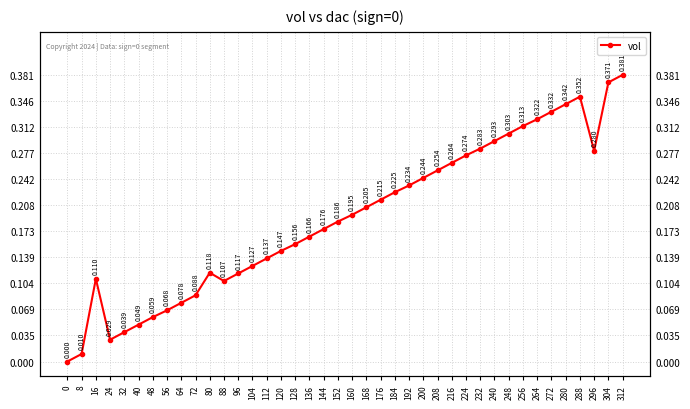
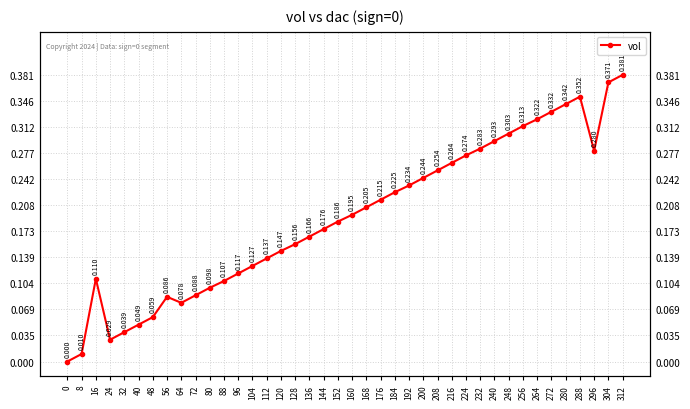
  {
    "0": 0.000,
    "8": 0.010,
    "16": 0.110,
    "24": 0.029,
    "32": 0.039,
    "40": 0.049,
    "48": 0.059,
-   "56": 0.068,
+   "56": 0.086,
    "64": 0.078,
    "72": 0.088,
-   "80": 0.118,
+   "80": 0.098,
    "88": 0.107,
    "96": 0.117,
    "104": 0.127,
    "112": 0.137,
    "120": 0.147,
    "128": 0.156,
    "136": 0.166,
    "144": 0.176,
    "152": 0.186,
    "160": 0.195,
    "168": 0.205,
    "176": 0.215,
    "184": 0.225,
    "192": 0.234,
    "200": 0.244,
    "208": 0.254,
    "216": 0.264,
    "224": 0.274,
    "232": 0.283,
    "240": 0.293,
    "248": 0.303,
    "256": 0.313,
    "264": 0.322,
    "272": 0.332,
    "280": 0.342,
    "288": 0.352,
    "296": 0.280,
    "304": 0.371
  }
